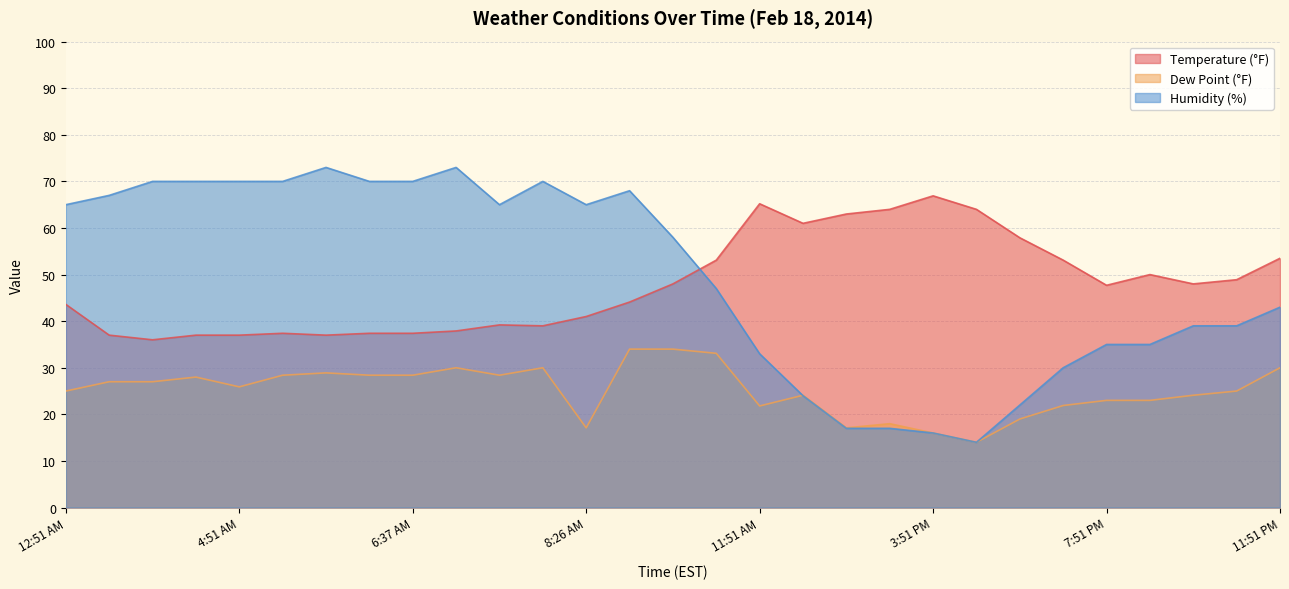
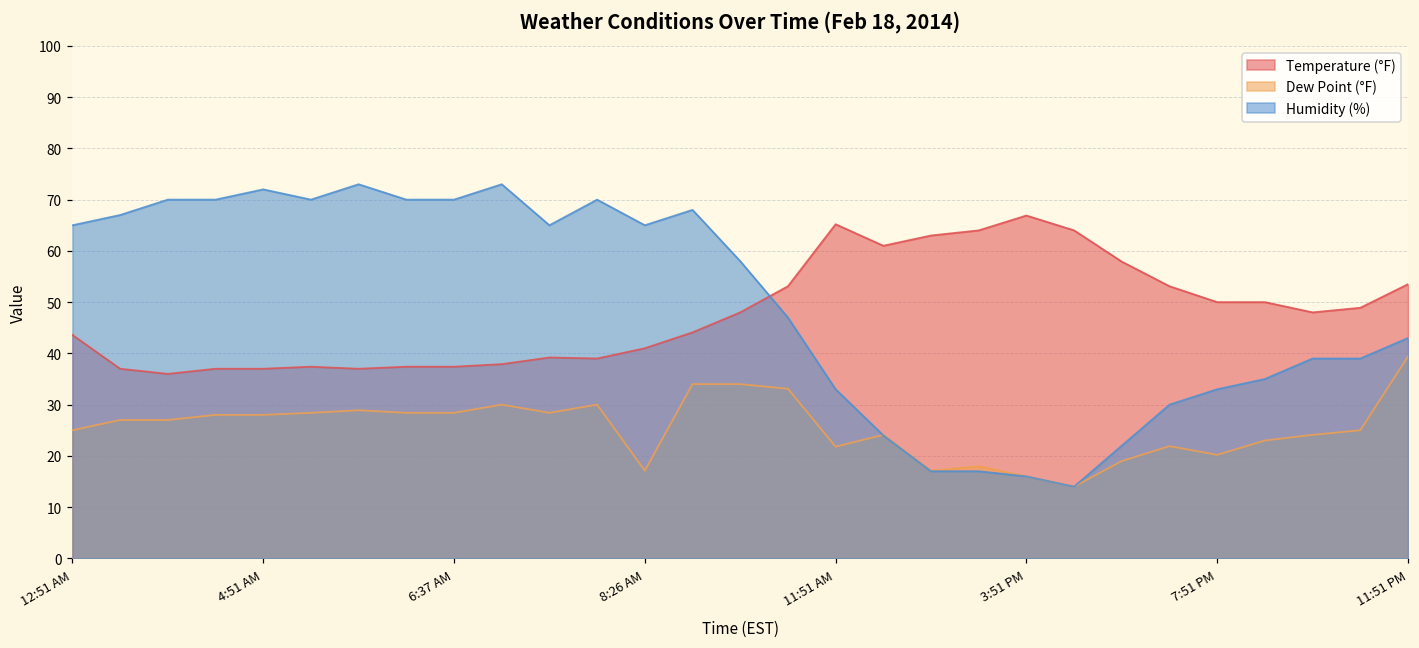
  {
    "Temperature (°F)": {
      "12:51 AM": 44,
      "4:51 AM": 37,
      "6:37 AM": 37,
      "8:26 AM": 41,
      "11:51 AM": 65,
      "3:51 PM": 67,
-     "7:51 PM": 48,
+     "7:51 PM": 50,
      "11:51 PM": 54
    },
    "Dew Point (°F)": {
      "12:51 AM": 25,
-     "4:51 AM": 26,
+     "4:51 AM": 28,
      "6:37 AM": 28,
      "8:26 AM": 17,
      "11:51 AM": 22,
-     "7:51 PM": 23,
-     "11:51 PM": 30
+     "7:51 PM": 20,
+     "11:51 PM": 39
    },
    "Humidity (%)": {
      "12:51 AM": 65,
-     "4:51 AM": 70,
+     "4:51 AM": 72,
      "6:37 AM": 70,
      "8:26 AM": 65,
      "11:51 AM": 33,
-     "7:51 PM": 35,
+     "7:51 PM": 33,
      "11:51 PM": 43
    }
  }
